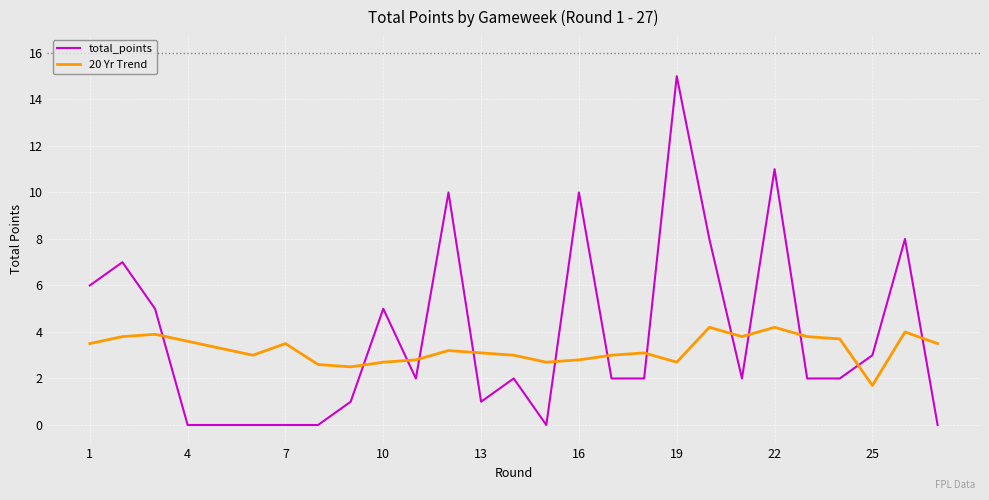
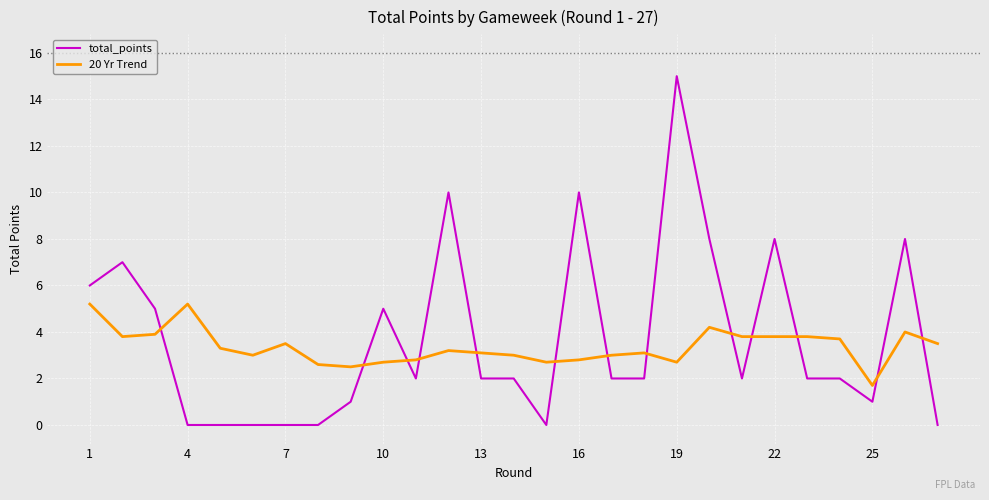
  {
    "total_points": {
      "1": 6,
      "4": 0,
      "7": 0,
      "10": 5,
-     "13": 1,
+     "13": 2,
      "16": 10,
      "19": 15,
-     "22": 11,
-     "25": 3
+     "22": 8,
+     "25": 1
    },
    "20 Yr Trend": {
-     "1": 3.5,
-     "4": 3.6,
+     "1": 5.2,
+     "4": 5.2,
      "7": 3.5,
      "10": 2.7,
      "13": 3.1,
      "16": 2.8,
      "19": 2.7,
-     "22": 4.2,
+     "22": 3.8,
      "25": 1.7
    }
  }
